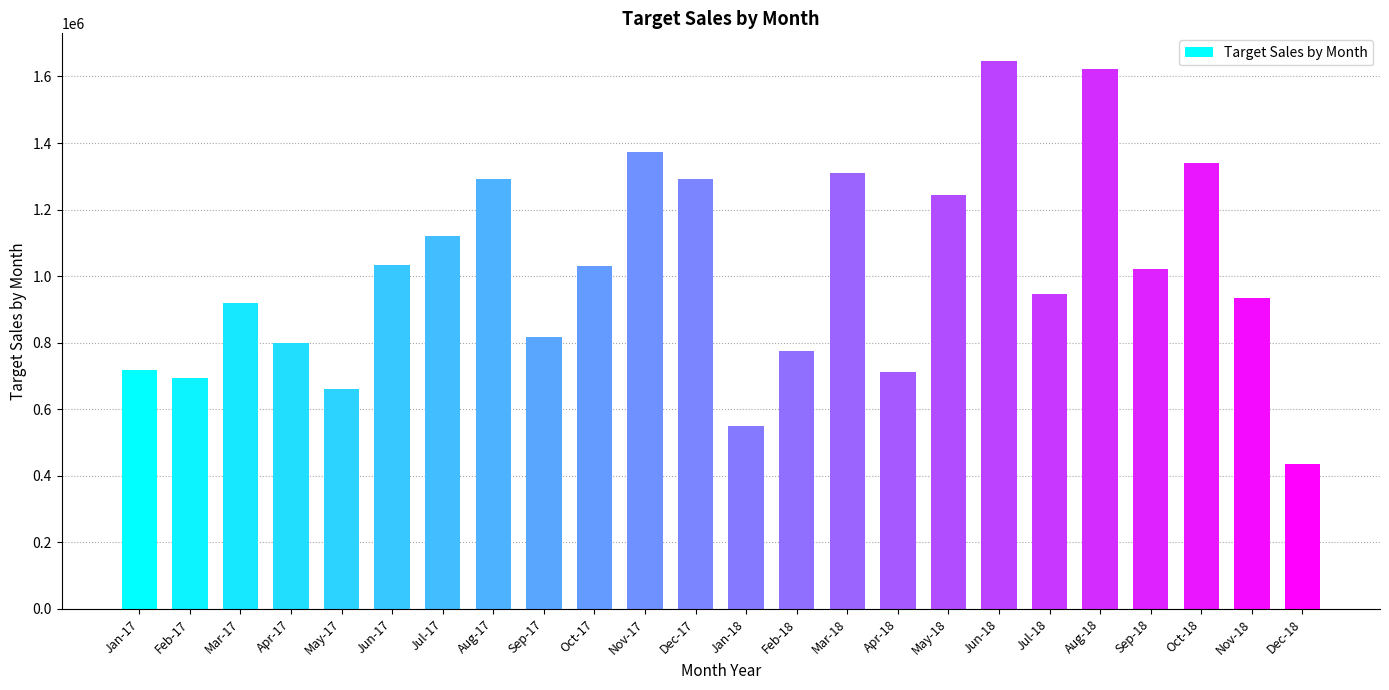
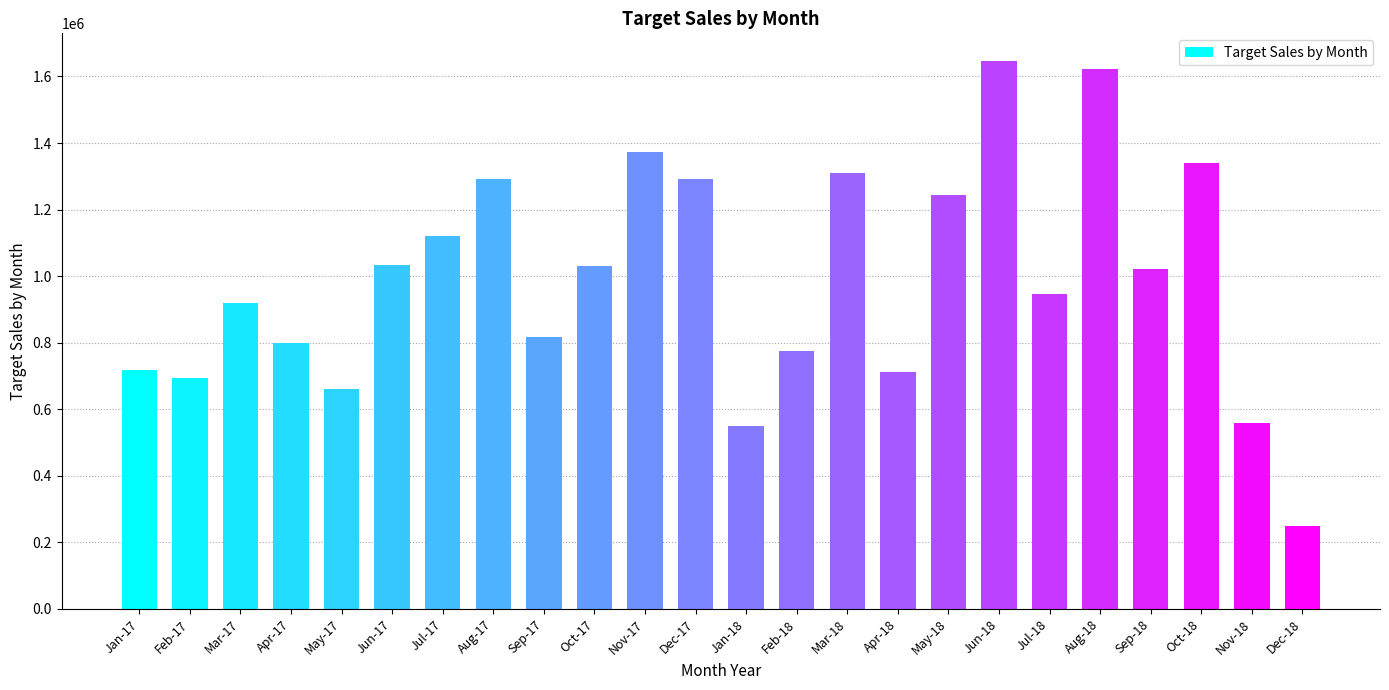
  {
    "Jan-17": 720000,
    "Feb-17": 690000,
    "Mar-17": 920000,
    "Apr-17": 800000,
    "May-17": 660000,
    "Jun-17": 1030000,
    "Jul-17": 1120000,
    "Aug-17": 1290000,
    "Sep-17": 820000,
    "Oct-17": 1030000,
    "Nov-17": 1370000,
    "Dec-17": 1290000,
    "Jan-18": 550000,
    "Feb-18": 780000,
    "Mar-18": 1310000,
    "Apr-18": 710000,
    "May-18": 1240000,
    "Jun-18": 1650000,
    "Jul-18": 950000,
    "Aug-18": 1620000,
    "Sep-18": 1020000,
    "Oct-18": 1340000,
-   "Nov-18": 930000,
-   "Dec-18": 440000
+   "Nov-18": 560000,
+   "Dec-18": 250000
  }
